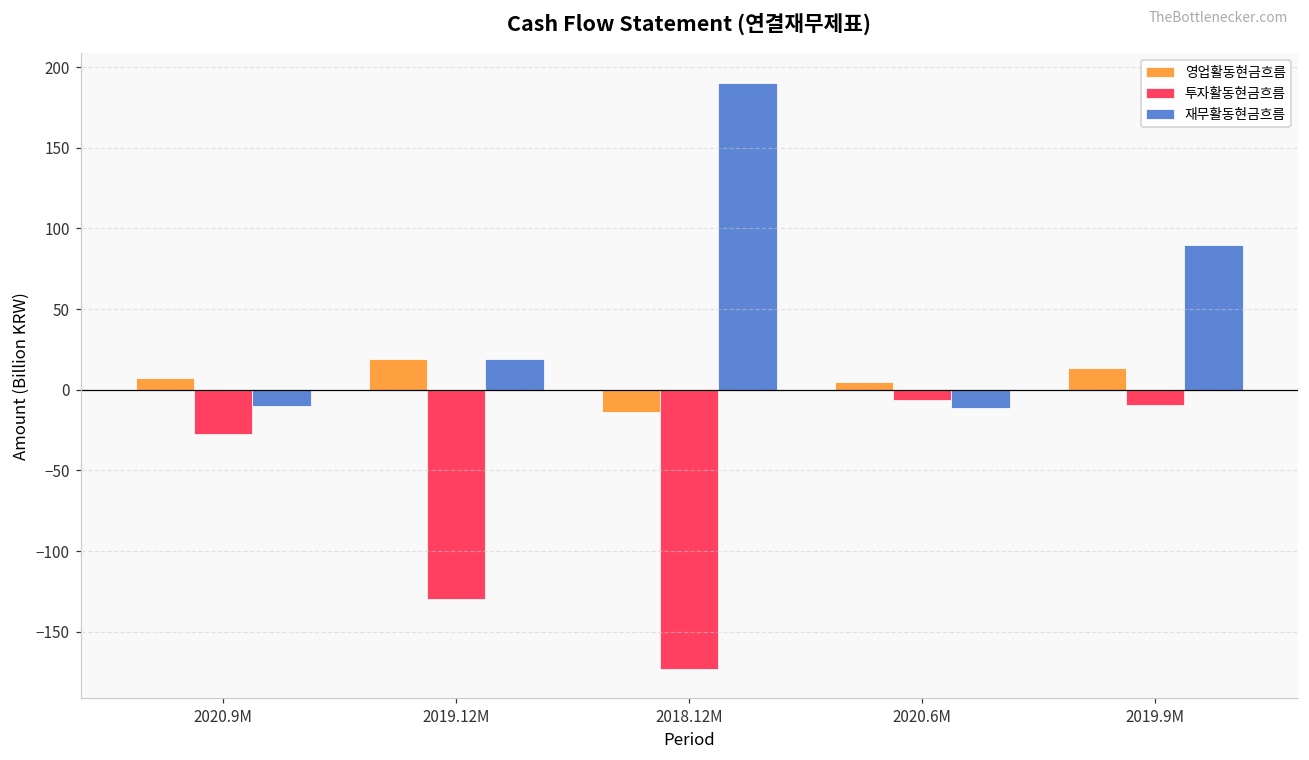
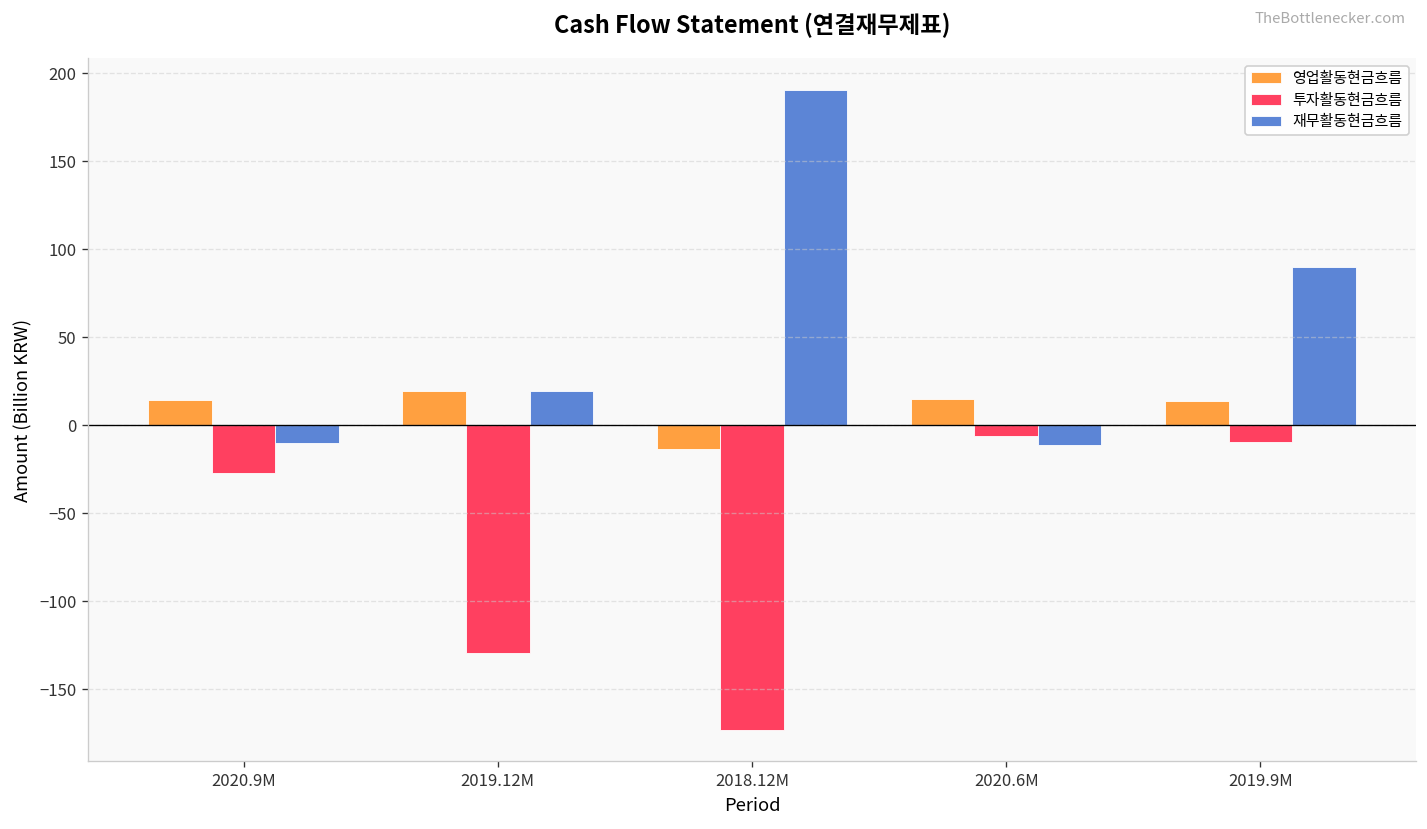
  {
    "영업활동현금흐름": {
-     "2020.9M": 7,
+     "2020.9M": 14,
      "2019.12M": 19,
      "2018.12M": -14,
-     "2020.6M": 5,
+     "2020.6M": 15,
      "2019.9M": 14
    },
    "투자활동현금흐름": {
      "2020.9M": -27,
      "2019.12M": -130,
      "2018.12M": -173,
      "2020.6M": -6,
      "2019.9M": -9
    },
    "재무활동현금흐름": {
      "2020.9M": -10,
      "2019.12M": 19,
      "2018.12M": 190,
      "2020.6M": -11,
      "2019.9M": 90
    }
  }
